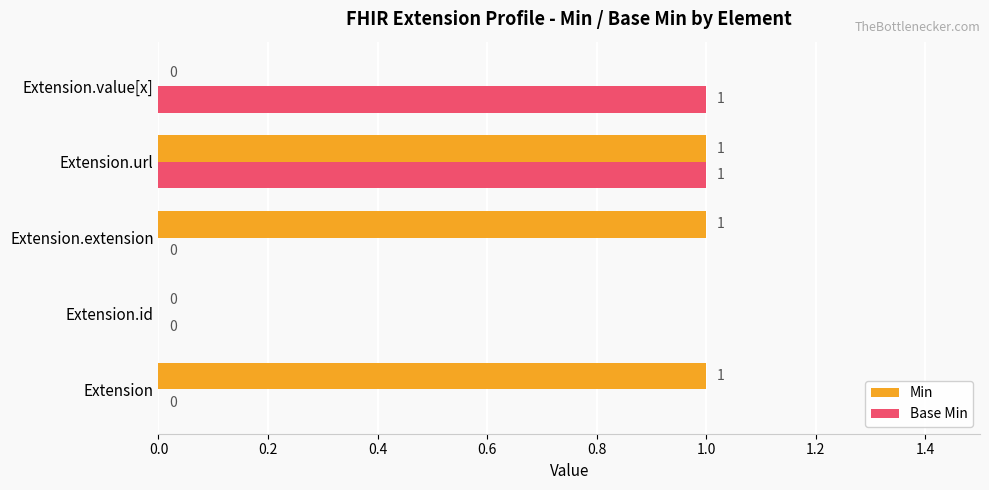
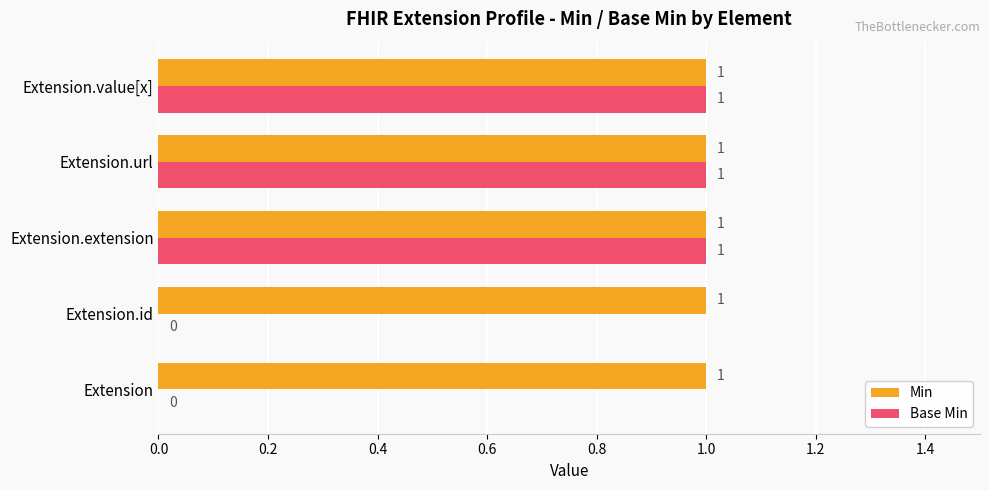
  {
    "Min": {
-     "Extension.value[x]": 0,
+     "Extension.value[x]": 1,
      "Extension.url": 1,
      "Extension.extension": 1,
-     "Extension.id": 0,
+     "Extension.id": 1,
      "Extension": 1
    },
    "Base Min": {
      "Extension.value[x]": 1,
      "Extension.url": 1,
-     "Extension.extension": 0,
+     "Extension.extension": 1,
      "Extension.id": 0,
      "Extension": 0
    }
  }
